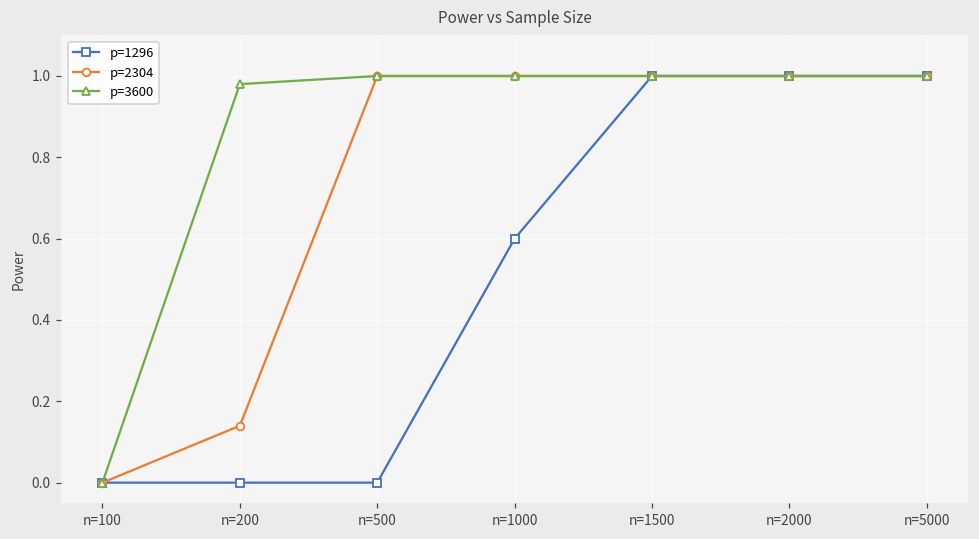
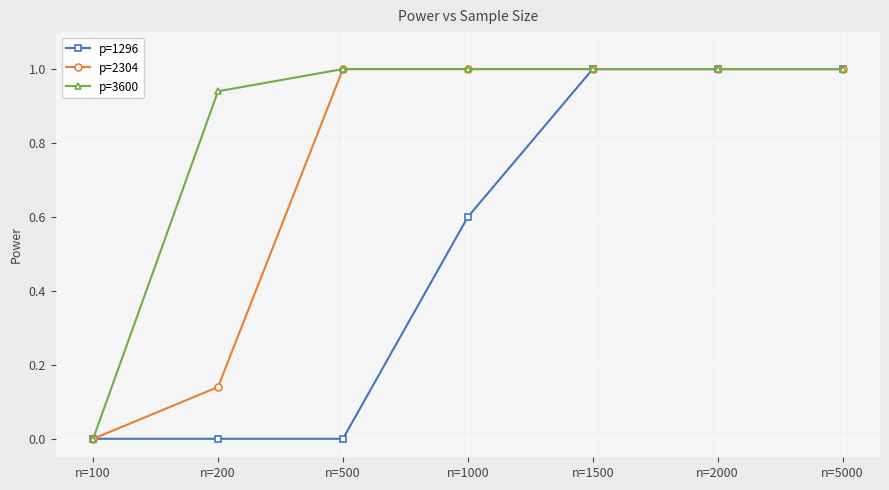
  {
    "p=1296": {
      "n=200": 0.00,
      "n=500": 0.00,
      "n=1000": 0.60
    },
    "p=2304": {
      "n=200": 0.14
    },
    "p=3600": {
-     "n=200": 0.98
+     "n=200": 0.94
    }
  }
